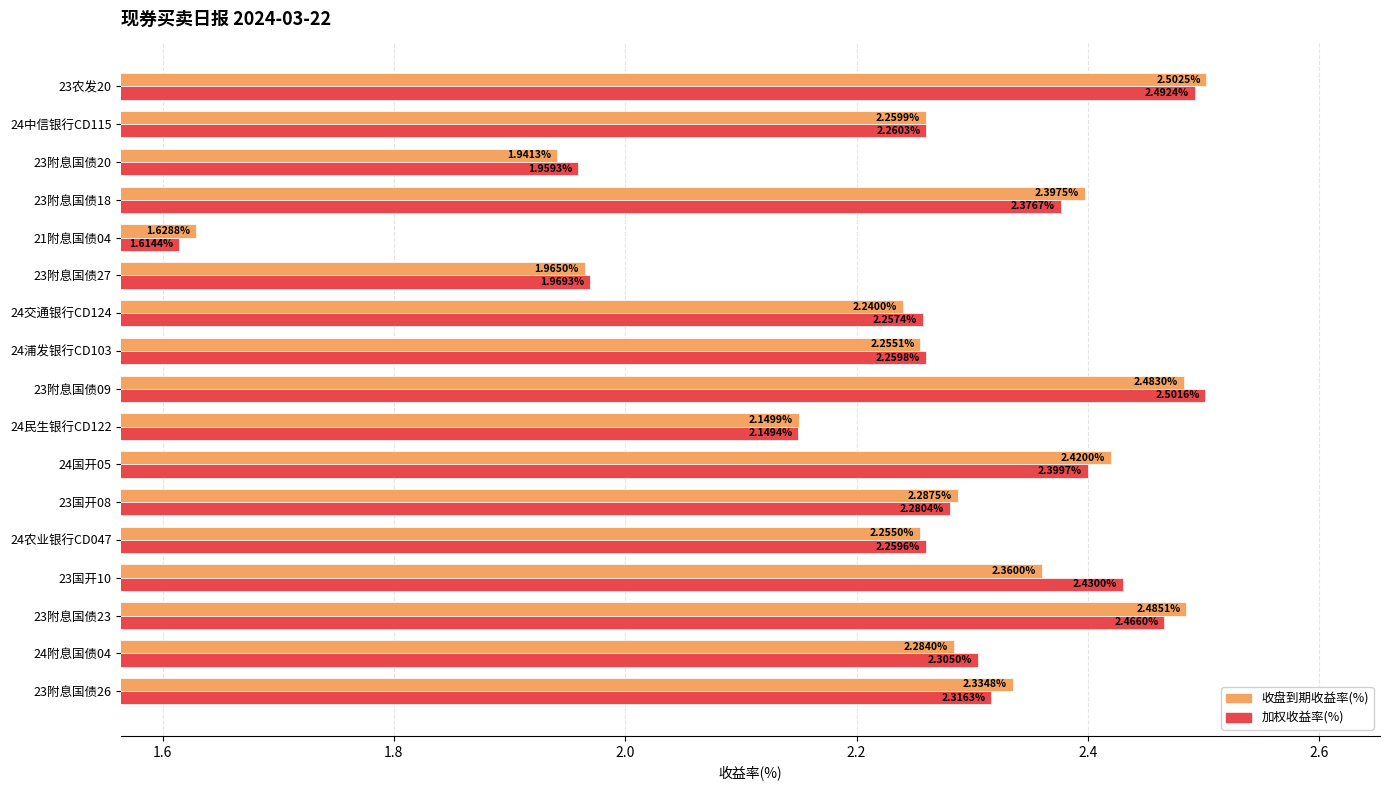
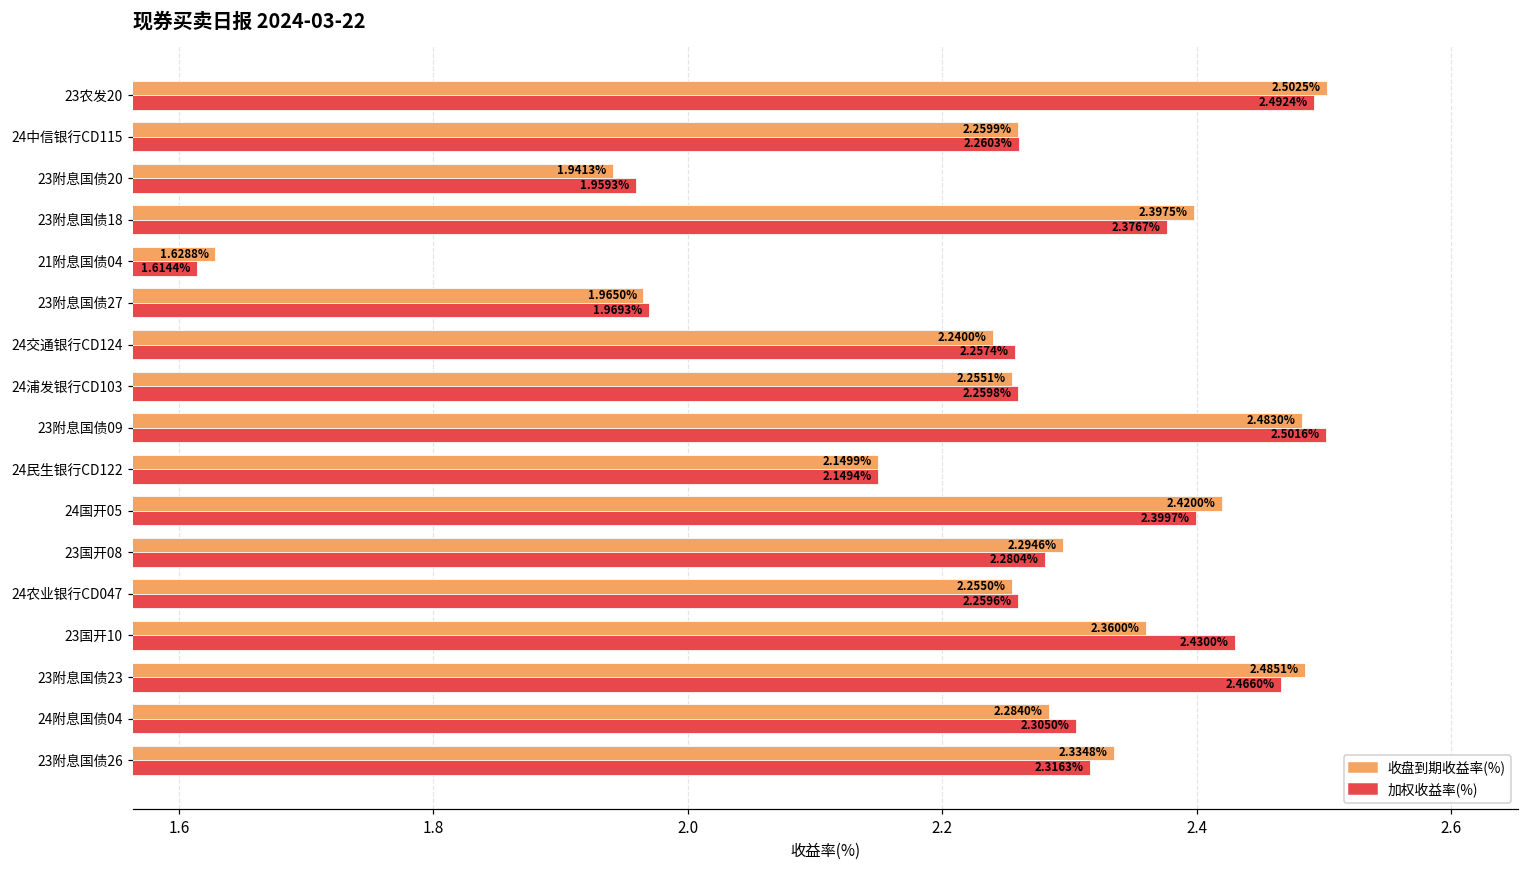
  {
    "收盘到期收益率(%)": {
      "23农发20": "2.5025%",
      "24中信银行CD115": "2.2599%",
      "23附息国债20": "1.9413%",
      "23附息国债18": "2.3975%",
      "21附息国债04": "1.6288%",
      "23附息国债27": "1.9650%",
      "24交通银行CD124": "2.2400%",
      "24浦发银行CD103": "2.2551%",
      "23附息国债09": "2.4830%",
      "24民生银行CD122": "2.1499%",
      "24国开05": "2.4200%",
-     "23国开08": "2.2875%",
+     "23国开08": "2.2946%",
      "24农业银行CD047": "2.2550%",
      "23国开10": "2.3600%",
      "23附息国债23": "2.4851%",
      "24附息国债04": "2.2840%",
      "23附息国债26": "2.3348%"
    },
    "加权收益率(%)": {
      "23农发20": "2.4924%",
      "24中信银行CD115": "2.2603%",
      "23附息国债20": "1.9593%",
      "23附息国债18": "2.3767%",
      "21附息国债04": "1.6144%",
      "23附息国债27": "1.9693%",
      "24交通银行CD124": "2.2574%",
      "24浦发银行CD103": "2.2598%",
      "23附息国债09": "2.5016%",
      "24民生银行CD122": "2.1494%",
      "24国开05": "2.3997%",
      "23国开08": "2.2804%",
      "24农业银行CD047": "2.2596%",
      "23国开10": "2.4300%",
      "23附息国债23": "2.4660%",
      "24附息国债04": "2.3050%",
      "23附息国债26": "2.3163%"
    }
  }
